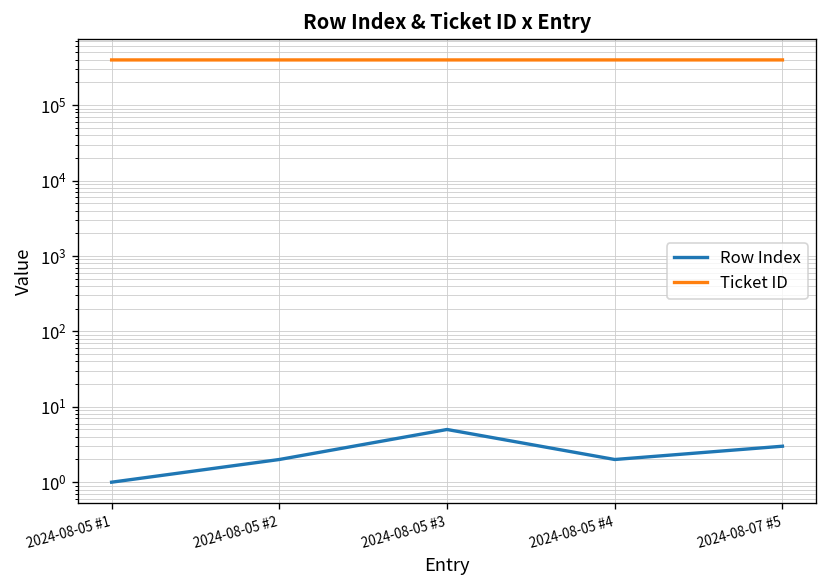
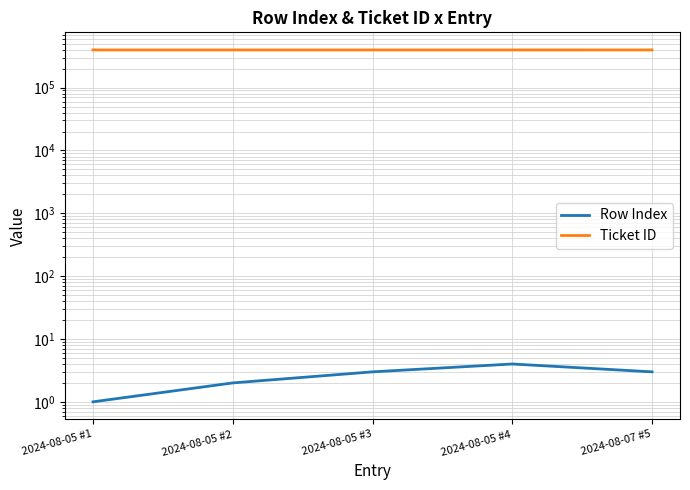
  {
    "Row Index": {
      "2024-08-05 #1": 1,
      "2024-08-05 #2": 2,
-     "2024-08-05 #3": 5,
-     "2024-08-05 #4": 2,
+     "2024-08-05 #3": 3,
+     "2024-08-05 #4": 4,
      "2024-08-07 #5": 3
    },
    "Ticket ID": {
      "2024-08-05 #1": 400000,
      "2024-08-05 #2": 400000,
      "2024-08-05 #3": 400000,
      "2024-08-05 #4": 400000,
      "2024-08-07 #5": 400000
    }
  }
